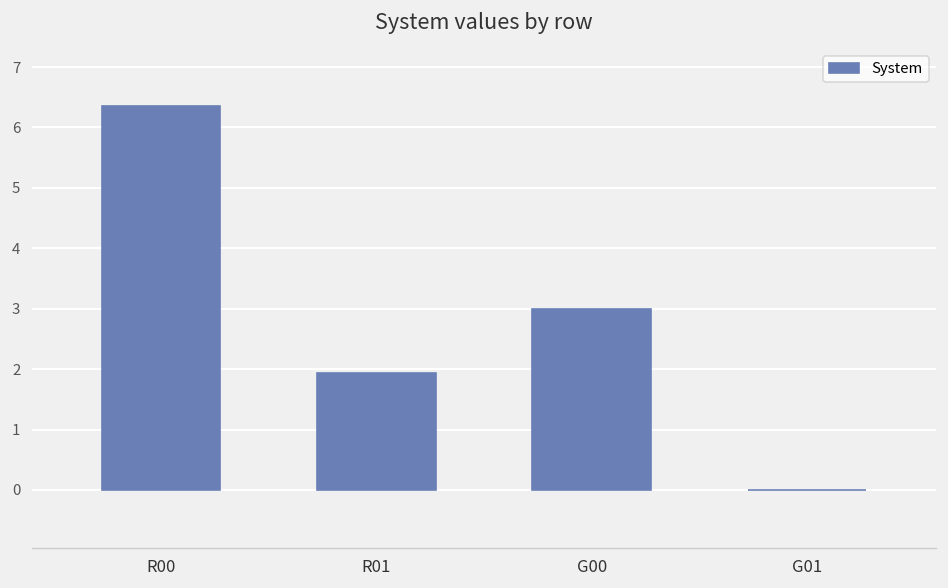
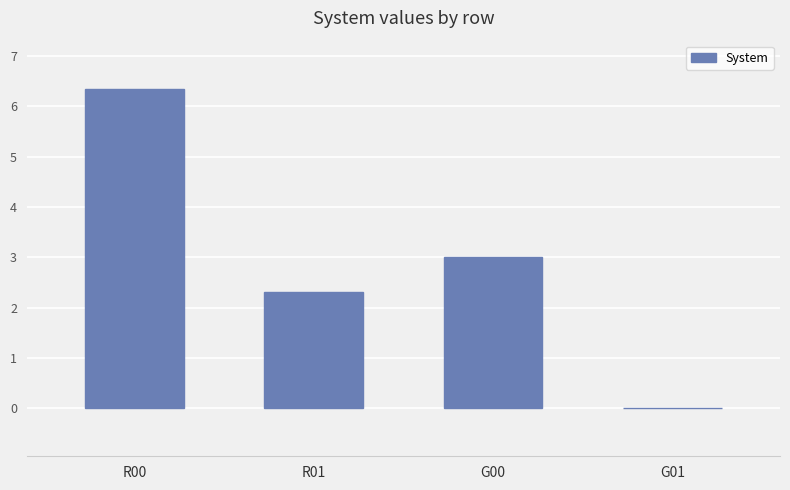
  {
    "R00": 6.4,
-   "R01": 1.9,
+   "R01": 2.3,
    "G00": 3.0
  }
